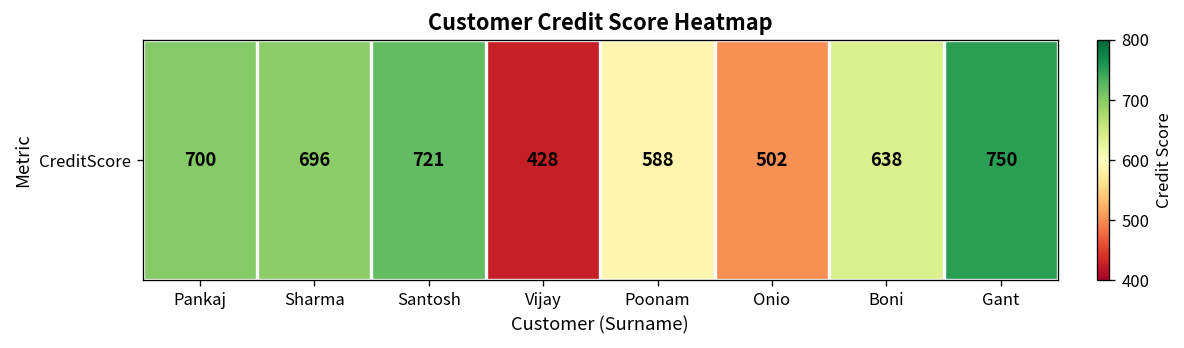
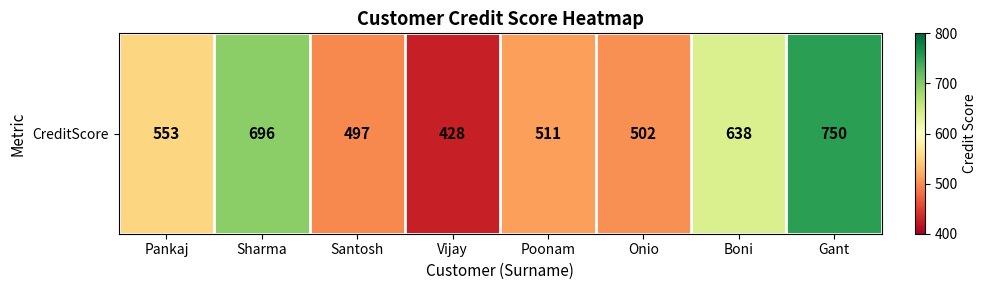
  {
    "CreditScore": {
-     "Pankaj": 700,
+     "Pankaj": 553,
      "Sharma": 696,
-     "Santosh": 721,
+     "Santosh": 497,
      "Vijay": 428,
-     "Poonam": 588,
+     "Poonam": 511,
      "Onio": 502,
      "Boni": 638,
      "Gant": 750
    }
  }
